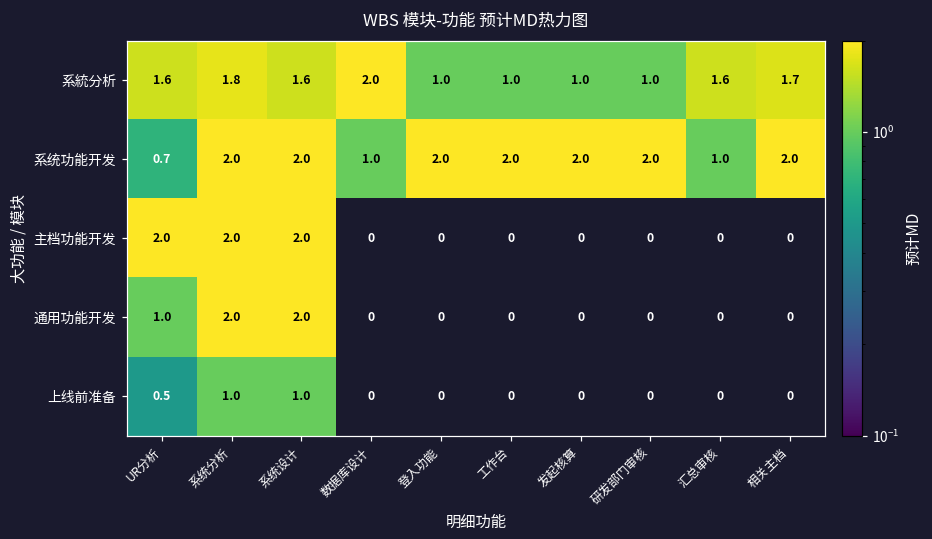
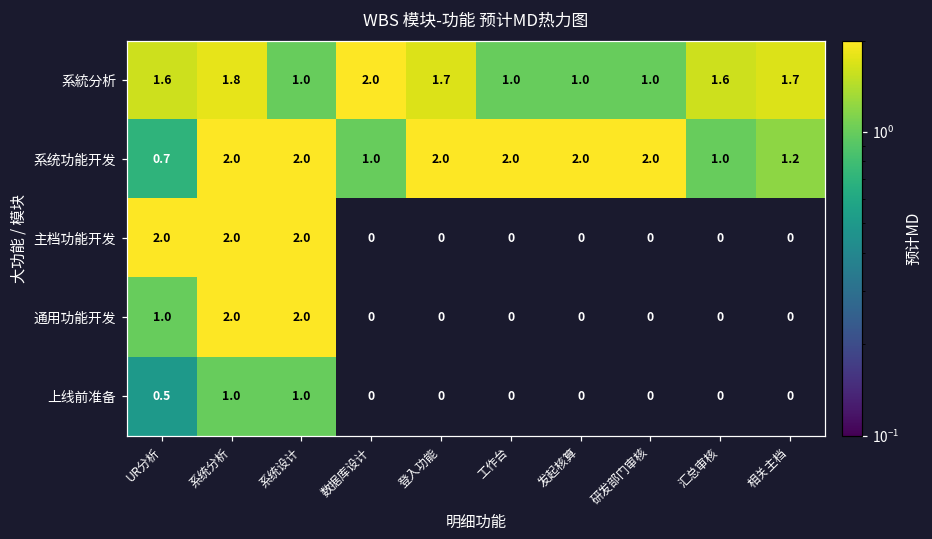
  {
    "系統分析": {
      "UR分析": 1.6,
      "系统分析": 1.8,
-     "系统设计": 1.6,
+     "系统设计": 1.0,
      "数据库设计": 2.0,
-     "登入功能": 1.0,
+     "登入功能": 1.7,
      "工作台": 1.0,
      "发起核算": 1.0,
      "研发部门审核": 1.0,
      "汇总审核": 1.6,
      "相关主档": 1.7
    },
    "系统功能开发": {
      "UR分析": 0.7,
      "系统分析": 2.0,
      "系统设计": 2.0,
      "数据库设计": 1.0,
      "登入功能": 2.0,
      "工作台": 2.0,
      "发起核算": 2.0,
      "研发部门审核": 2.0,
      "汇总审核": 1.0,
-     "相关主档": 2.0
+     "相关主档": 1.2
    },
    "主档功能开发": {
      "UR分析": 2.0,
      "系统分析": 2.0,
      "系统设计": 2.0
    },
    "通用功能开发": {
      "UR分析": 1.0,
      "系统分析": 2.0,
      "系统设计": 2.0
    },
    "上线前准备": {
      "UR分析": 0.5,
      "系统分析": 1.0,
      "系统设计": 1.0
    }
  }
